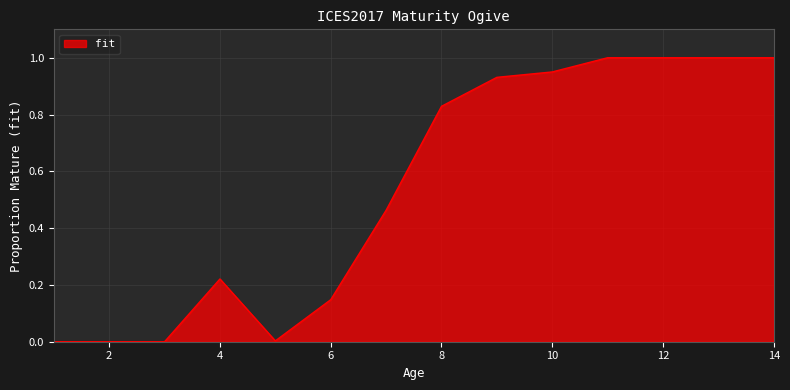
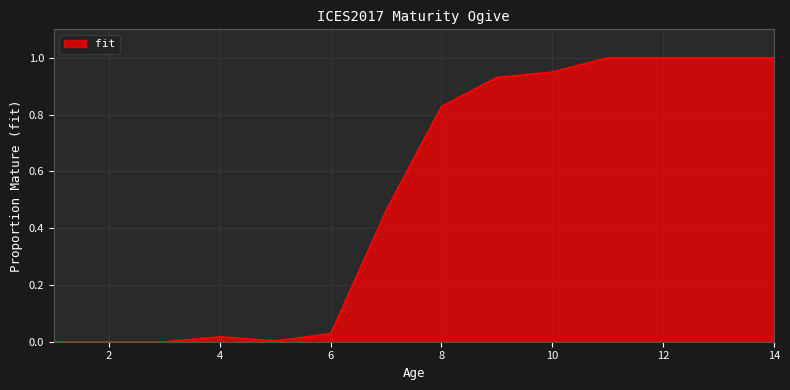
  {
    "2": 0.00,
-   "4": 0.22,
-   "6": 0.15,
+   "4": 0.02,
+   "6": 0.03,
    "8": 0.83,
    "10": 0.95,
    "12": 1.00,
    "14": 1.00
  }
